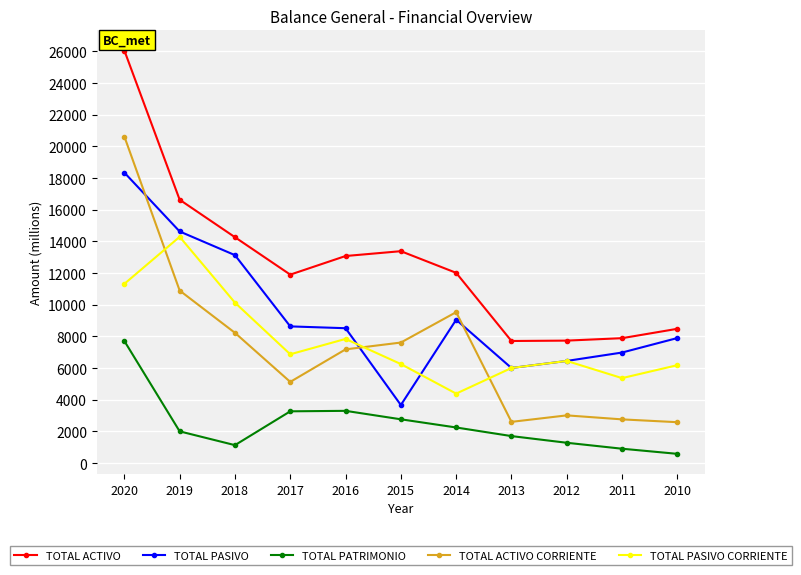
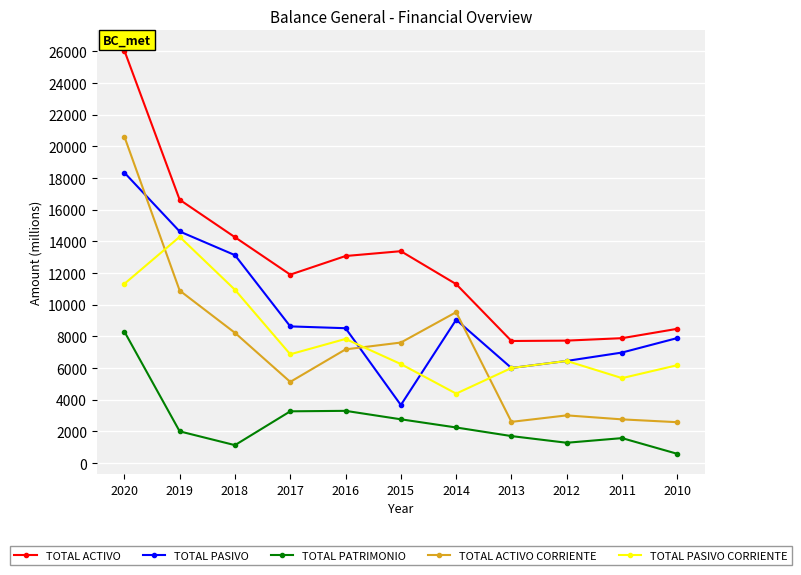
  {
    "TOTAL ACTIVO": {
      "2020": 26100,
      "2019": 16600,
      "2018": 14300,
      "2017": 11900,
      "2016": 13100,
      "2015": 13400,
-     "2014": 12000,
+     "2014": 11300,
      "2013": 7700,
      "2012": 7700,
      "2011": 7900,
      "2010": 8500
    },
    "TOTAL PASIVO": {
      "2020": 18300,
      "2019": 14600,
      "2018": 13100,
      "2017": 8600,
      "2016": 8500,
      "2015": 3700,
      "2014": 9100,
      "2011": 7000,
      "2010": 7900
    },
    "TOTAL PATRIMONIO": {
-     "2020": 7700,
+     "2020": 8300,
      "2019": 2000,
      "2018": 1100,
      "2017": 3300,
      "2016": 3300,
      "2015": 2800,
      "2014": 2200,
      "2013": 1700,
      "2012": 1300,
-     "2011": 900,
+     "2011": 1600,
      "2010": 600
    },
    "TOTAL ACTIVO CORRIENTE": {
      "2020": 20600,
      "2019": 10900,
      "2018": 8200,
      "2017": 5100,
      "2016": 7200,
      "2015": 7600,
      "2014": 9500,
      "2013": 2600,
      "2012": 3000,
      "2011": 2800,
      "2010": 2600
    },
    "TOTAL PASIVO CORRIENTE": {
      "2020": 11300,
      "2019": 14300,
-     "2018": 10100,
+     "2018": 10900,
      "2017": 6900,
      "2016": 7800,
      "2015": 6300,
      "2014": 4400,
      "2011": 5400,
      "2010": 6200
    }
  }
